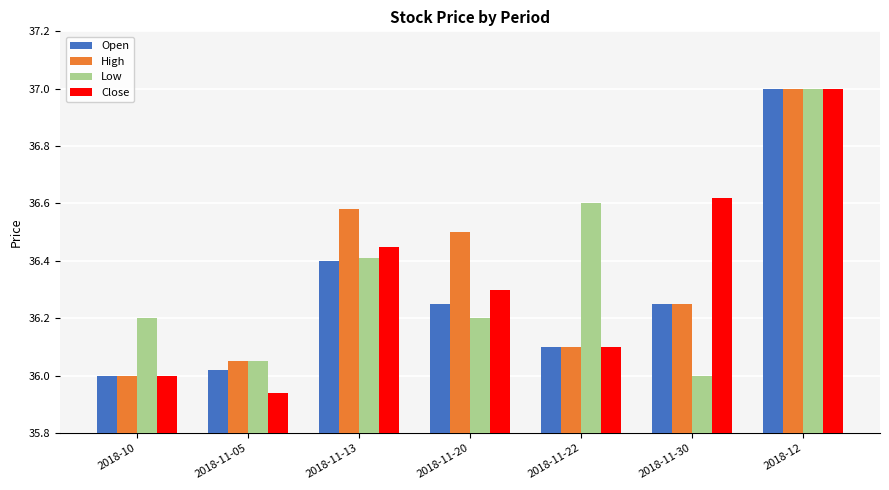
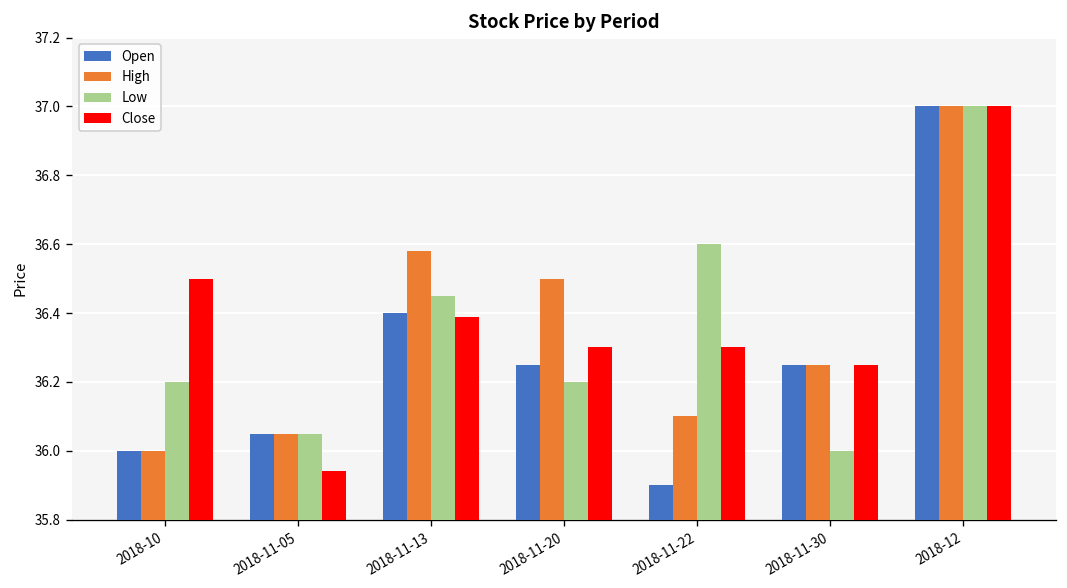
  {
    "Open": {
      "2018-10": 36.00,
-     "2018-11-05": 36.02,
+     "2018-11-05": 36.05,
      "2018-11-13": 36.40,
      "2018-11-20": 36.25,
-     "2018-11-22": 36.1,
+     "2018-11-22": 35.9,
      "2018-11-30": 36.25,
      "2018-12": 37.00
    },
    "High": {
      "2018-10": 36.00,
      "2018-11-05": 36.05,
      "2018-11-13": 36.58,
      "2018-11-20": 36.50,
      "2018-11-22": 36.10,
      "2018-11-30": 36.25,
      "2018-12": 37.00
    },
    "Low": {
      "2018-10": 36.20,
      "2018-11-05": 36.05,
-     "2018-11-13": 36.41,
+     "2018-11-13": 36.45,
      "2018-11-20": 36.20,
      "2018-11-22": 36.60,
      "2018-11-30": 36.00,
      "2018-12": 37.00
    },
    "Close": {
-     "2018-10": 36.0,
+     "2018-10": 36.5,
      "2018-11-05": 35.94,
-     "2018-11-13": 36.45,
+     "2018-11-13": 36.39,
      "2018-11-20": 36.30,
-     "2018-11-22": 36.1,
-     "2018-11-30": 36.62,
+     "2018-11-22": 36.3,
+     "2018-11-30": 36.25,
      "2018-12": 37.00
    }
  }
